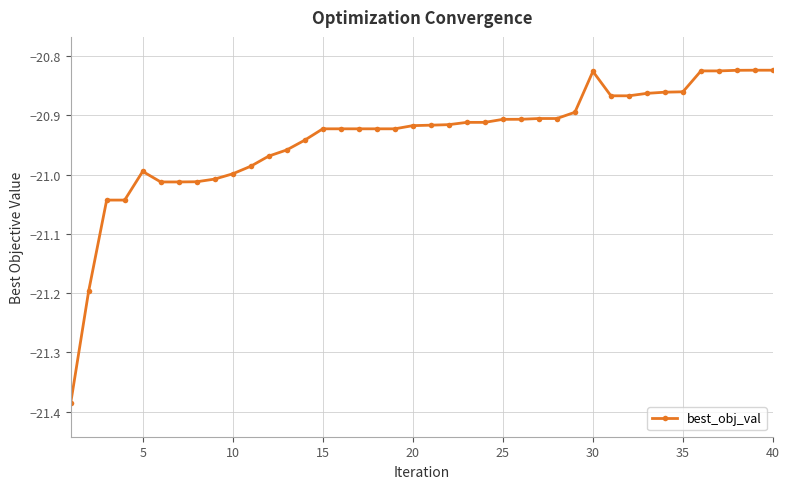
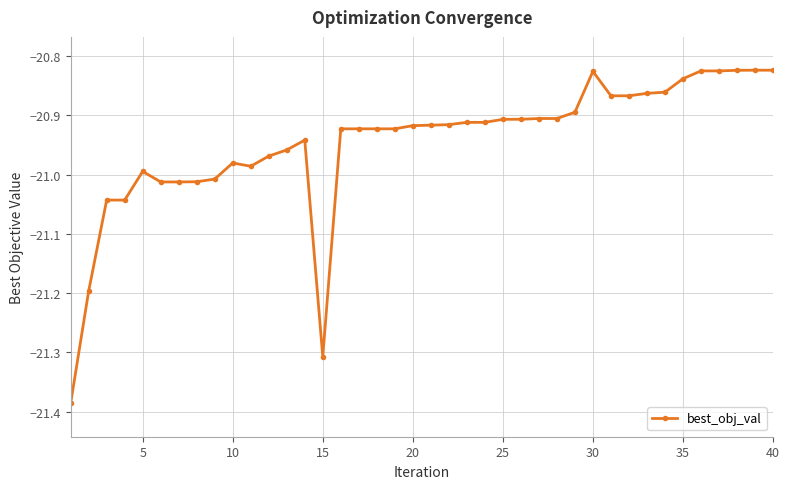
  {
    "5": -20.99,
-   "10": -21.00,
-   "15": -20.92,
+   "10": -20.98,
+   "15": -21.31,
    "20": -20.92,
    "25": -20.91,
    "30": -20.83,
-   "35": -20.86,
+   "35": -20.84,
    "40": -20.82
  }
